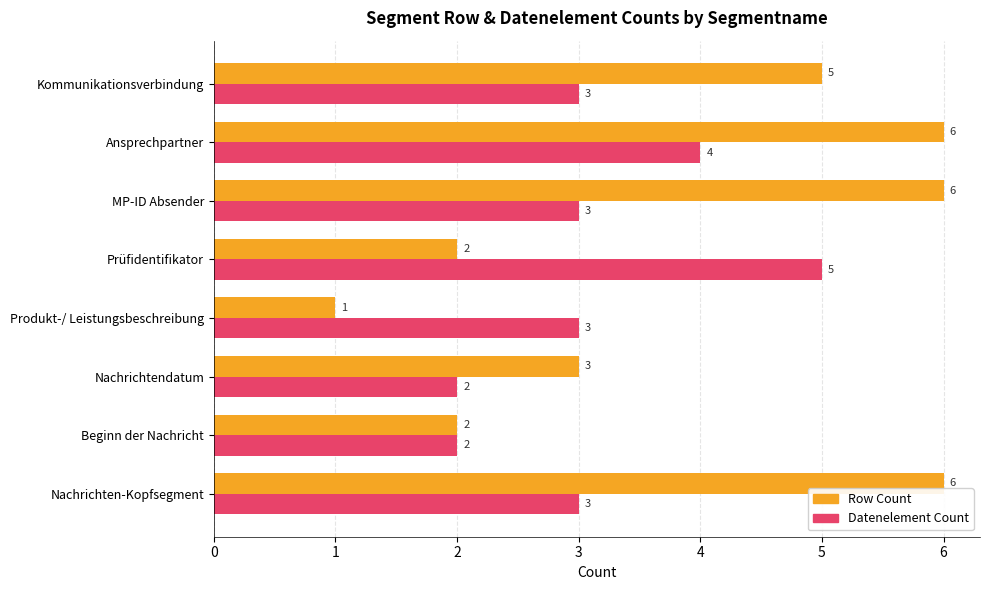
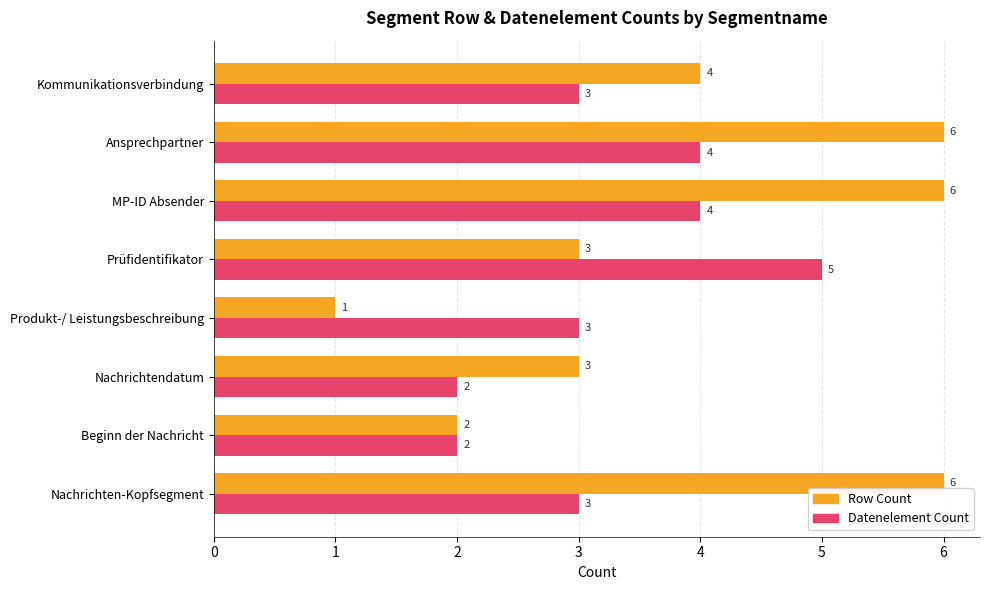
  {
    "Row Count": {
-     "Kommunikationsverbindung": 5,
+     "Kommunikationsverbindung": 4,
      "Ansprechpartner": 6,
      "MP-ID Absender": 6,
-     "Prüfidentifikator": 2,
+     "Prüfidentifikator": 3,
      "Produkt-/ Leistungsbeschreibung": 1,
      "Nachrichtendatum": 3,
      "Beginn der Nachricht": 2
    },
    "Datenelement Count": {
      "Kommunikationsverbindung": 3,
      "Ansprechpartner": 4,
-     "MP-ID Absender": 3,
+     "MP-ID Absender": 4,
      "Prüfidentifikator": 5,
      "Produkt-/ Leistungsbeschreibung": 3,
      "Nachrichtendatum": 2,
      "Beginn der Nachricht": 2,
      "Nachrichten-Kopfsegment": 3
    }
  }
